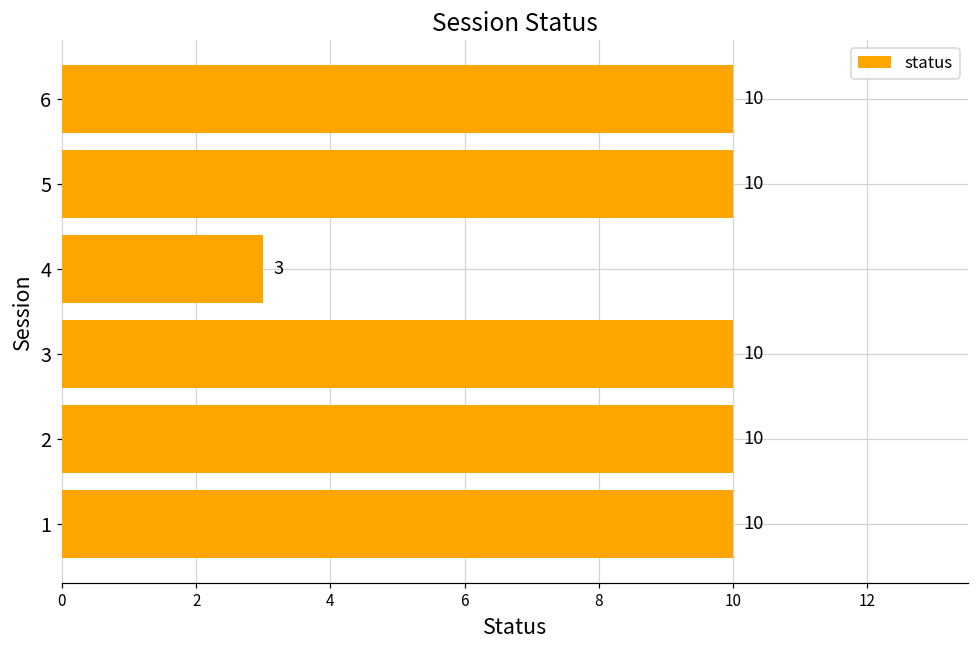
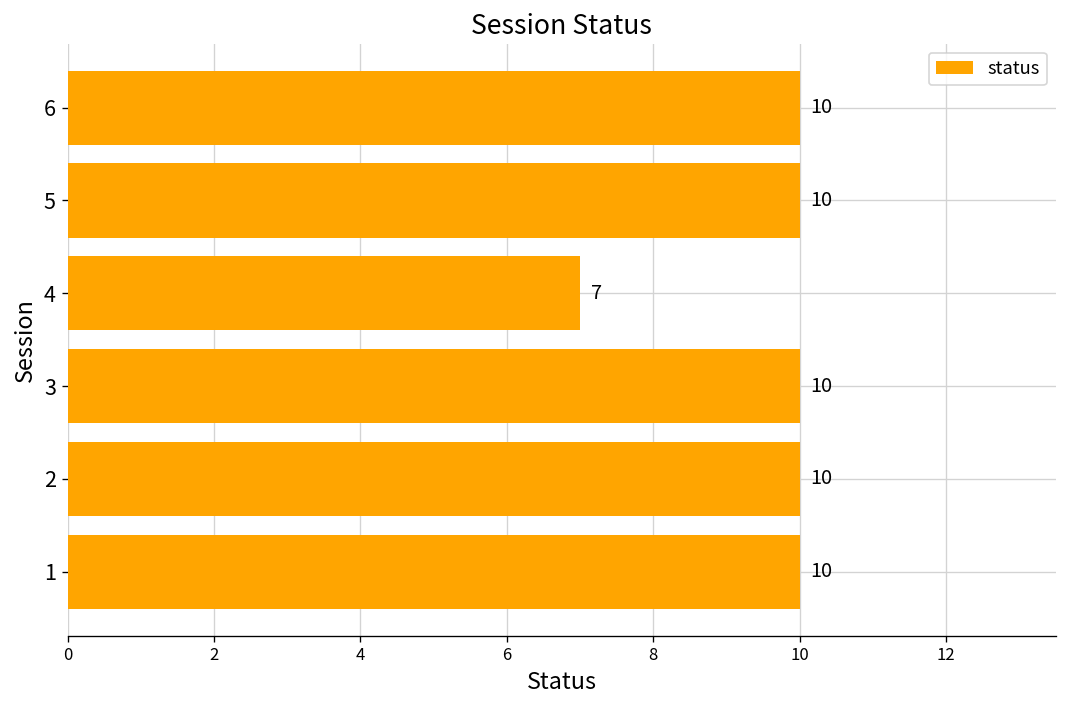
  {
    "6": 10,
    "5": 10,
-   "4": 3,
+   "4": 7,
    "3": 10,
    "2": 10,
    "1": 10
  }
